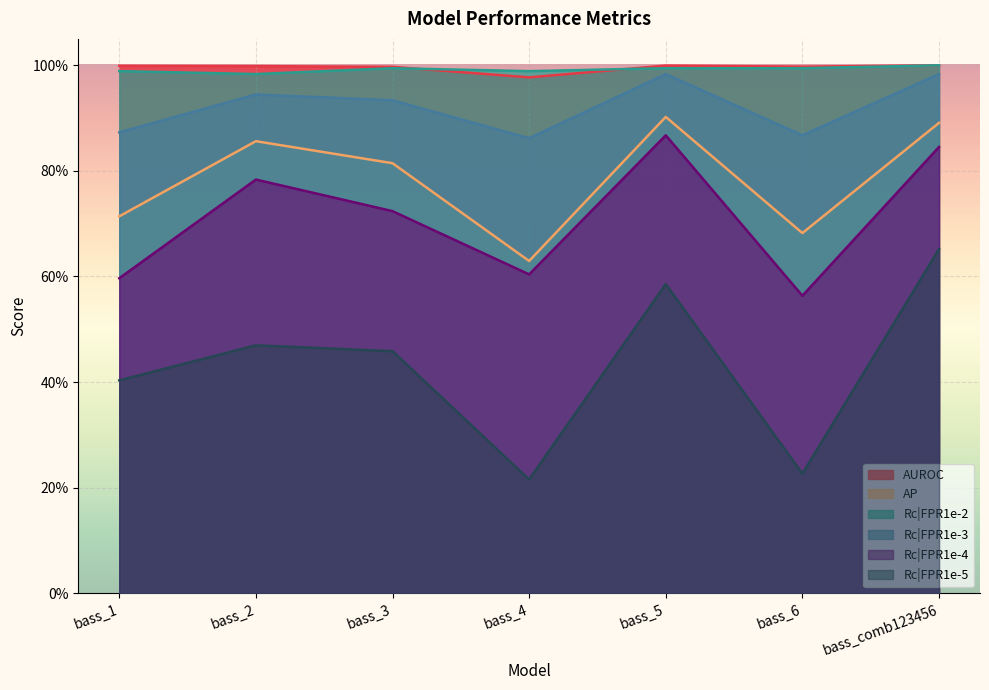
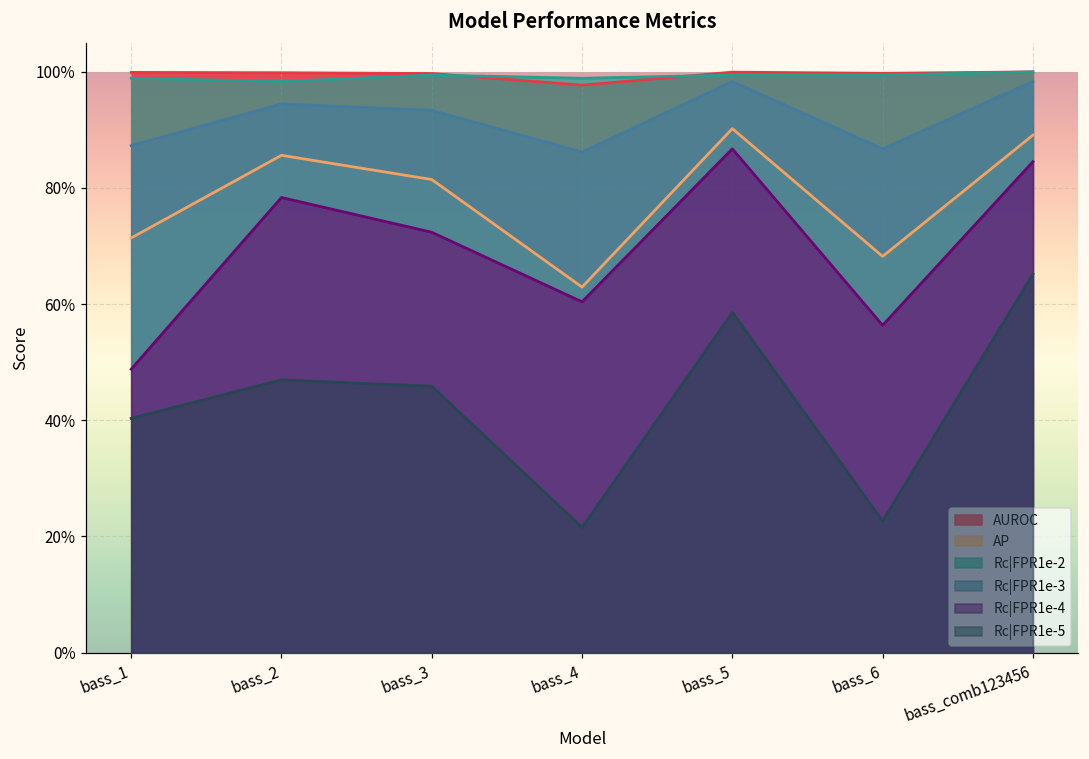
  {
    "AUROC": {
      "bass_1": "100%",
      "bass_2": "100%",
      "bass_4": "98%",
      "bass_5": "100%"
    },
    "AP": {
      "bass_1": "71%",
      "bass_2": "86%",
      "bass_3": "81%",
      "bass_4": "63%",
      "bass_5": "90%",
      "bass_6": "68%",
      "bass_comb123456": "89%"
    },
    "Rc|FPR1e-4": {
-     "bass_1": "60%",
+     "bass_1": "49%",
      "bass_2": "78%",
      "bass_3": "72%",
      "bass_4": "60%",
      "bass_5": "87%",
      "bass_6": "56%",
      "bass_comb123456": "85%"
    }
  }
